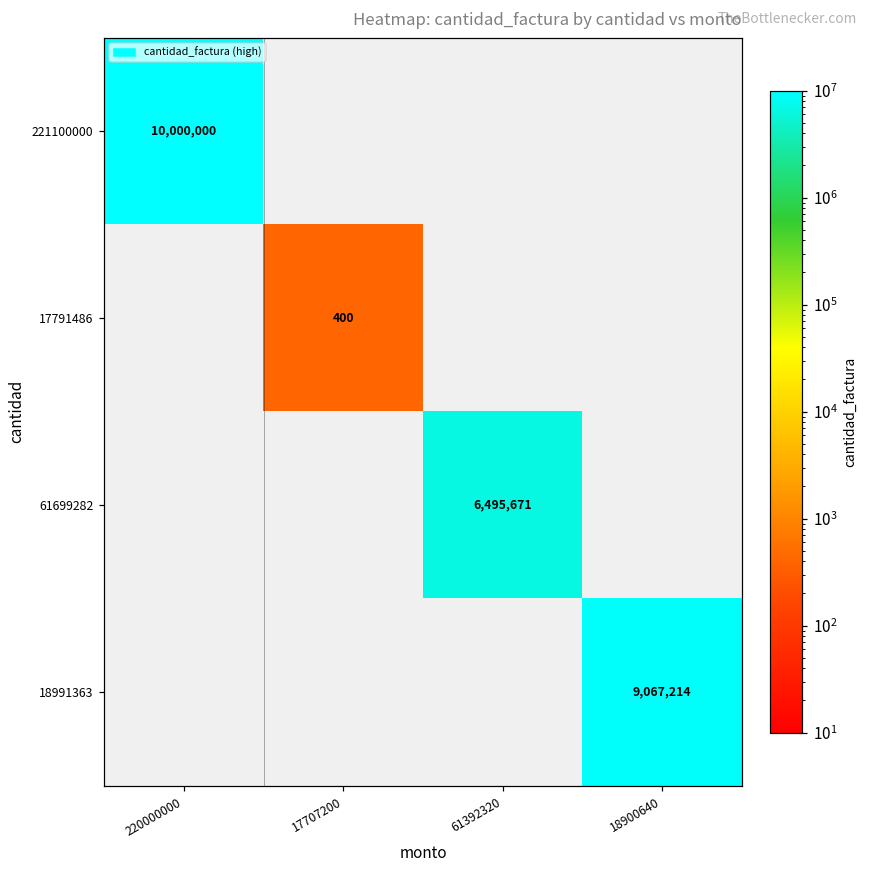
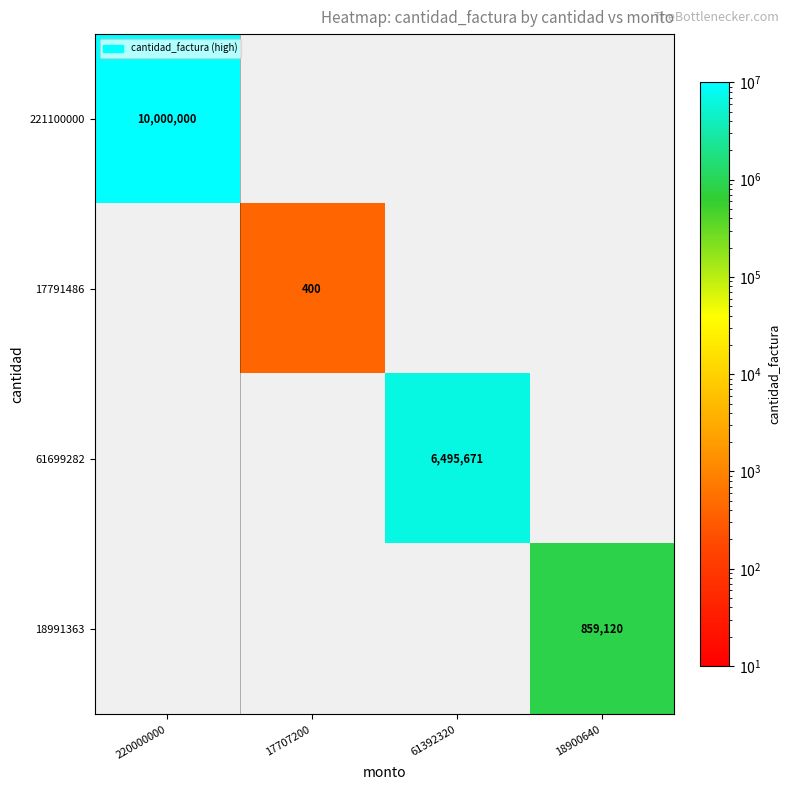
  {
    "221100000": {
      "220000000": "10,000,000"
    },
    "17791486": {
      "17707200": "400"
    },
    "61699282": {
      "61392320": "6,495,671"
    },
    "18991363": {
-     "18900640": "9,067,214"
+     "18900640": "859,120"
    }
  }
